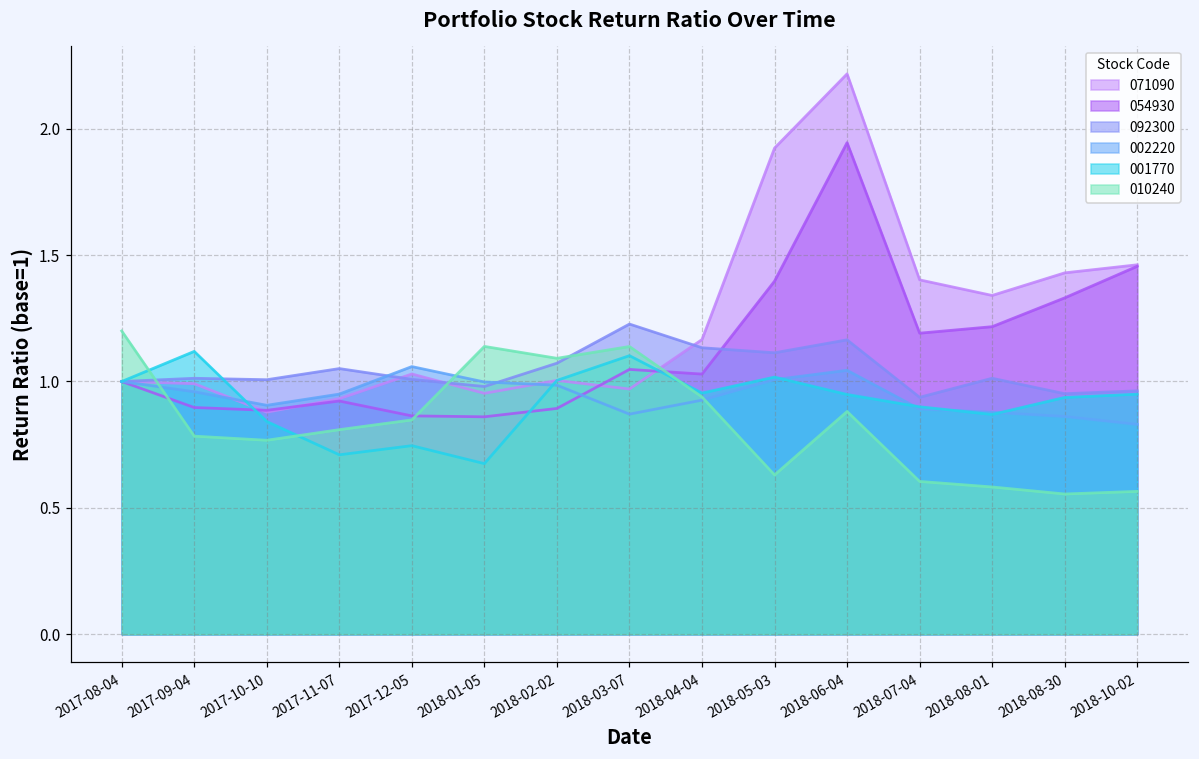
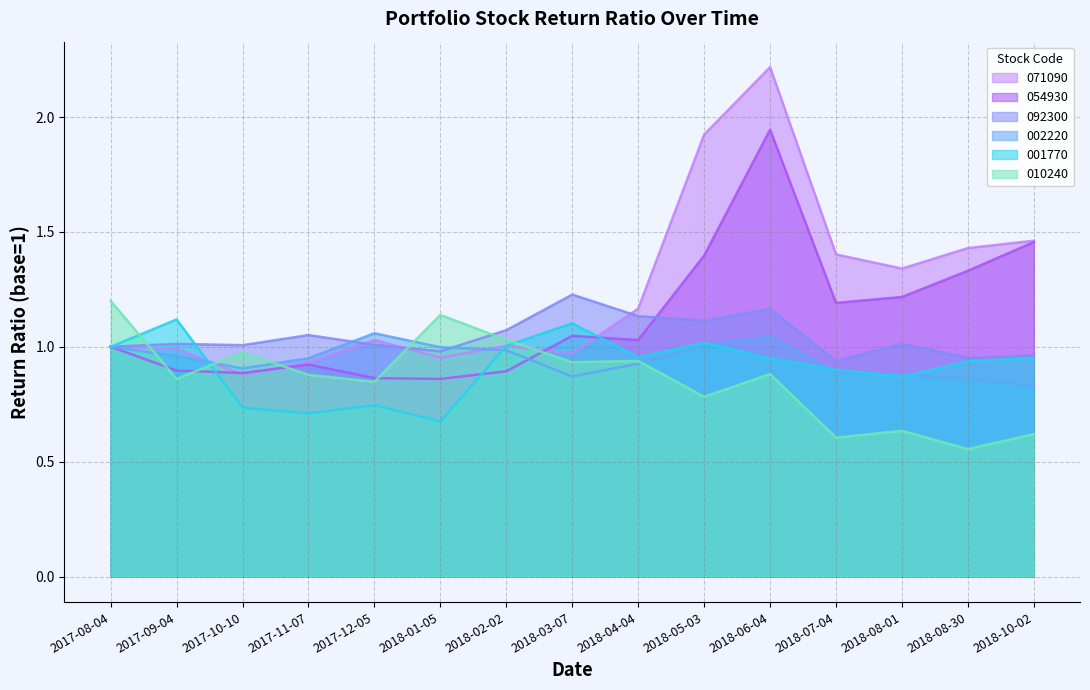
  {
    "001770": {
      "2017-09-04": 1.12,
-     "2017-10-10": 0.84,
+     "2017-10-10": 0.73,
      "2017-11-07": 0.71,
      "2017-12-05": 0.75,
      "2018-01-05": 0.68,
      "2018-03-07": 1.10,
      "2018-04-04": 0.95,
      "2018-06-04": 0.95,
      "2018-08-30": 0.94,
      "2018-10-02": 0.95
    },
    "010240": {
      "2017-08-04": 1.20,
-     "2017-09-04": 0.78,
-     "2017-10-10": 0.77,
-     "2017-11-07": 0.81,
+     "2017-09-04": 0.86,
+     "2017-10-10": 0.98,
+     "2017-11-07": 0.88,
      "2017-12-05": 0.85,
      "2018-01-05": 1.14,
-     "2018-02-02": 1.09,
-     "2018-03-07": 1.14,
+     "2018-02-02": 1.03,
+     "2018-03-07": 0.93,
      "2018-04-04": 0.94,
-     "2018-05-03": 0.63,
+     "2018-05-03": 0.78,
      "2018-06-04": 0.88,
      "2018-07-04": 0.60,
-     "2018-08-01": 0.58,
+     "2018-08-01": 0.63,
      "2018-08-30": 0.55,
-     "2018-10-02": 0.57
+     "2018-10-02": 0.62
    }
  }
